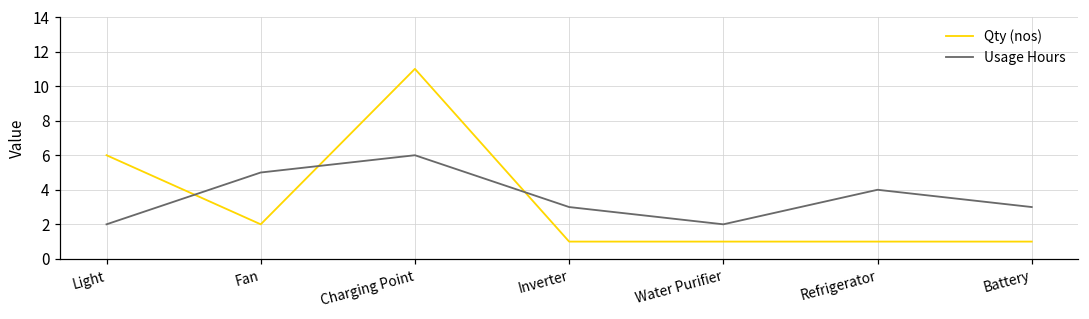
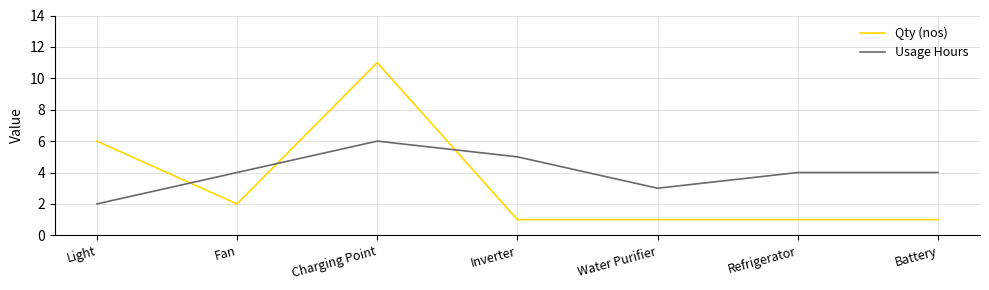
  {
    "Qty (nos)": {
      "Light": 6,
      "Fan": 2,
      "Charging Point": 11,
      "Inverter": 1,
      "Water Purifier": 1,
      "Refrigerator": 1,
      "Battery": 1
    },
    "Usage Hours": {
      "Light": 2,
-     "Fan": 5,
+     "Fan": 4,
      "Charging Point": 6,
-     "Inverter": 3,
-     "Water Purifier": 2,
+     "Inverter": 5,
+     "Water Purifier": 3,
      "Refrigerator": 4,
-     "Battery": 3
+     "Battery": 4
    }
  }
